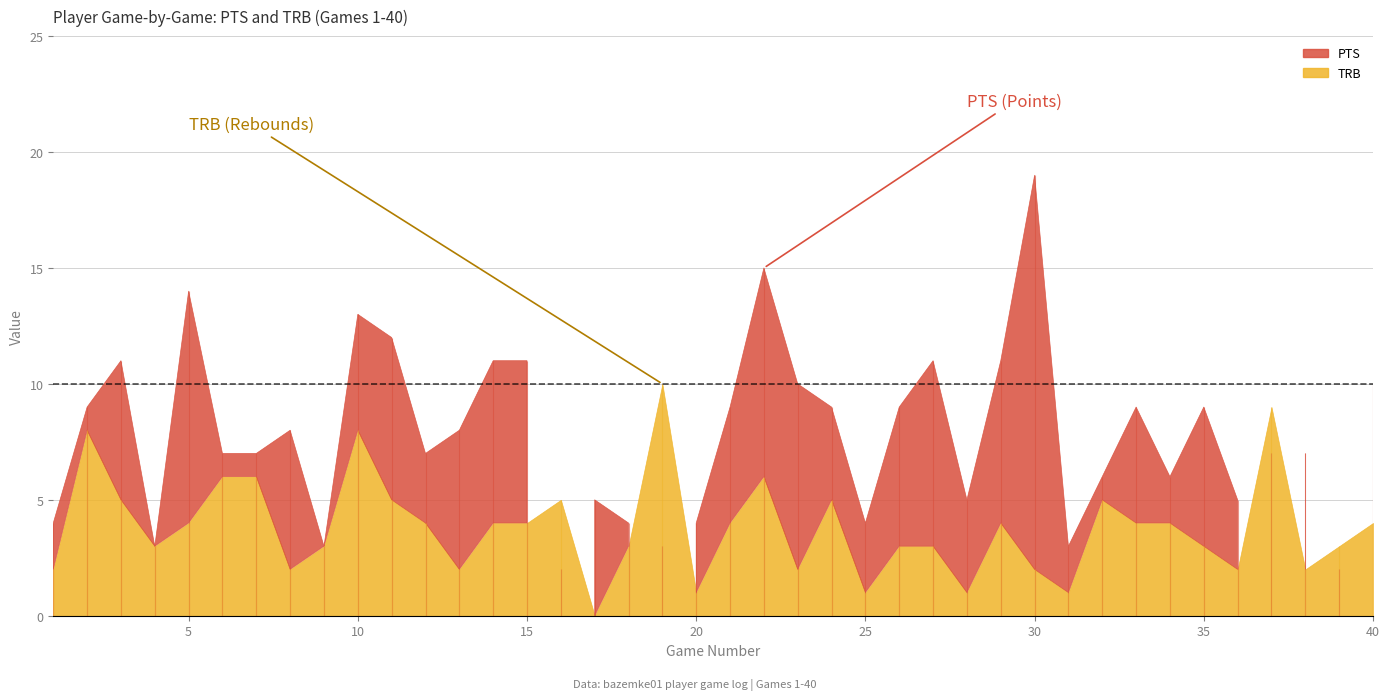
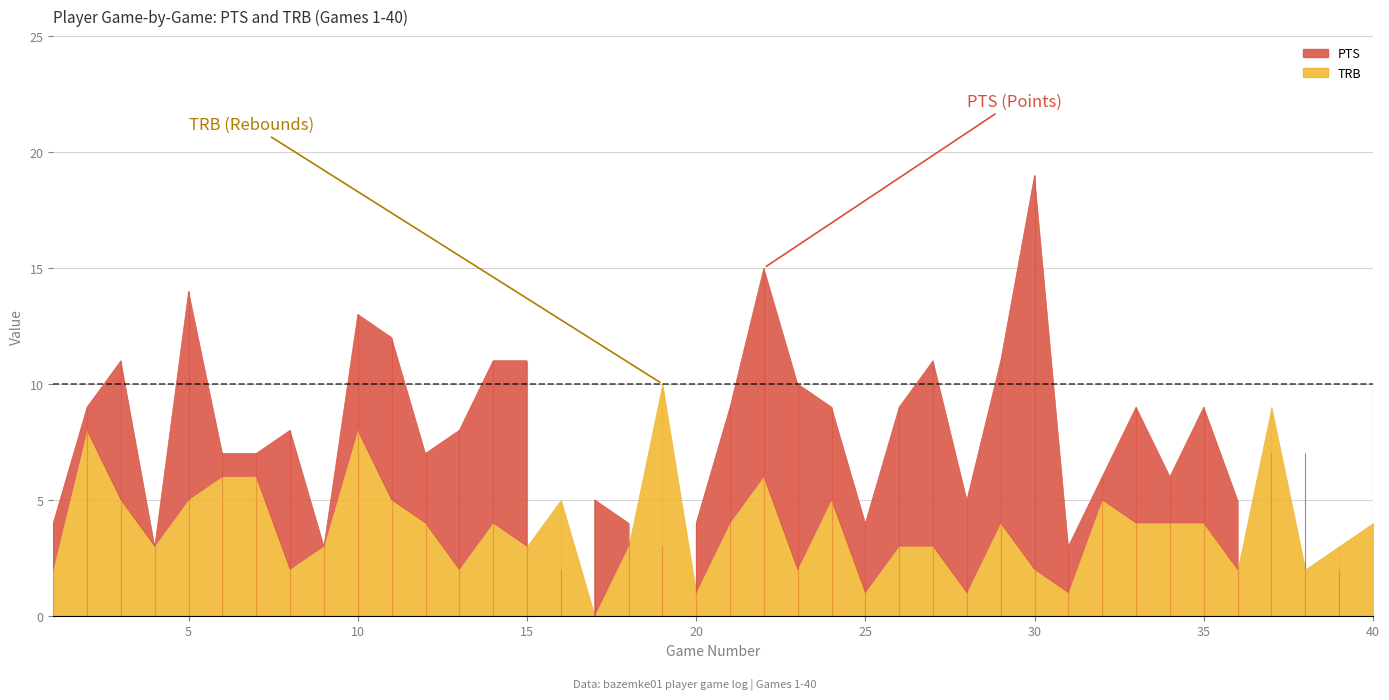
  {
-   "5": 4,
+   "5": 5,
    "10": 8,
-   "15": 4,
+   "15": 3,
    "20": 1,
    "25": 1,
    "30": 2,
-   "35": 3,
+   "35": 4,
    "40": 4
  }
